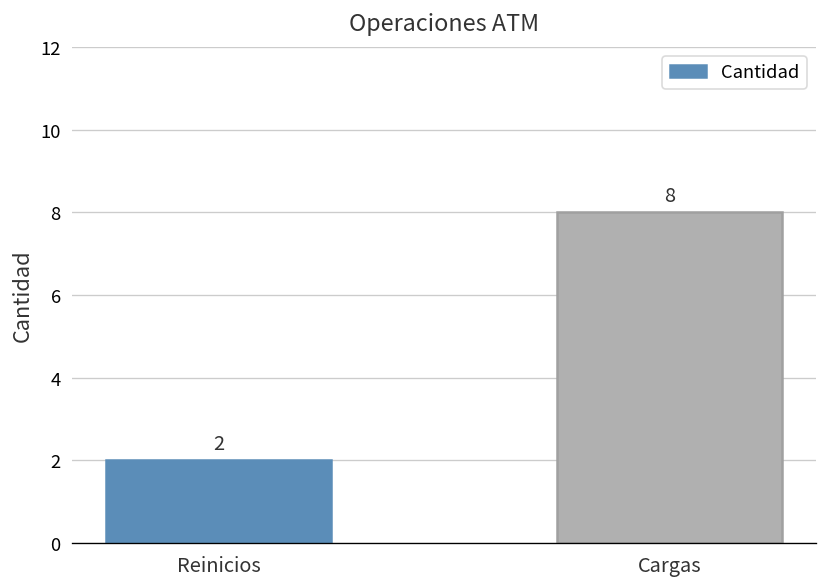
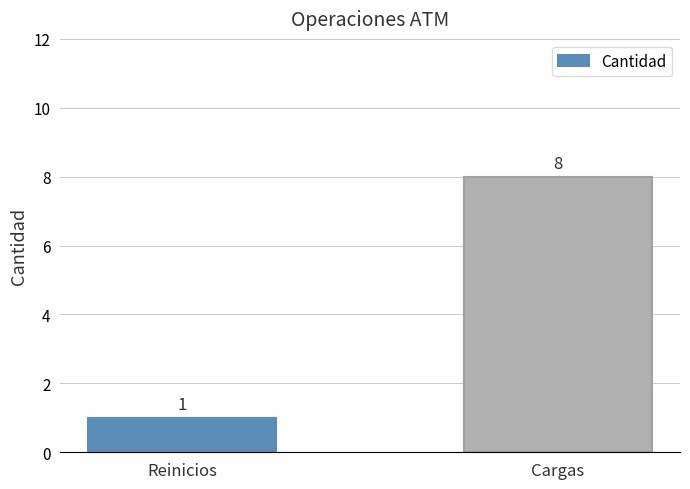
  {
-   "Reinicios": 2,
+   "Reinicios": 1,
    "Cargas": 8
  }
